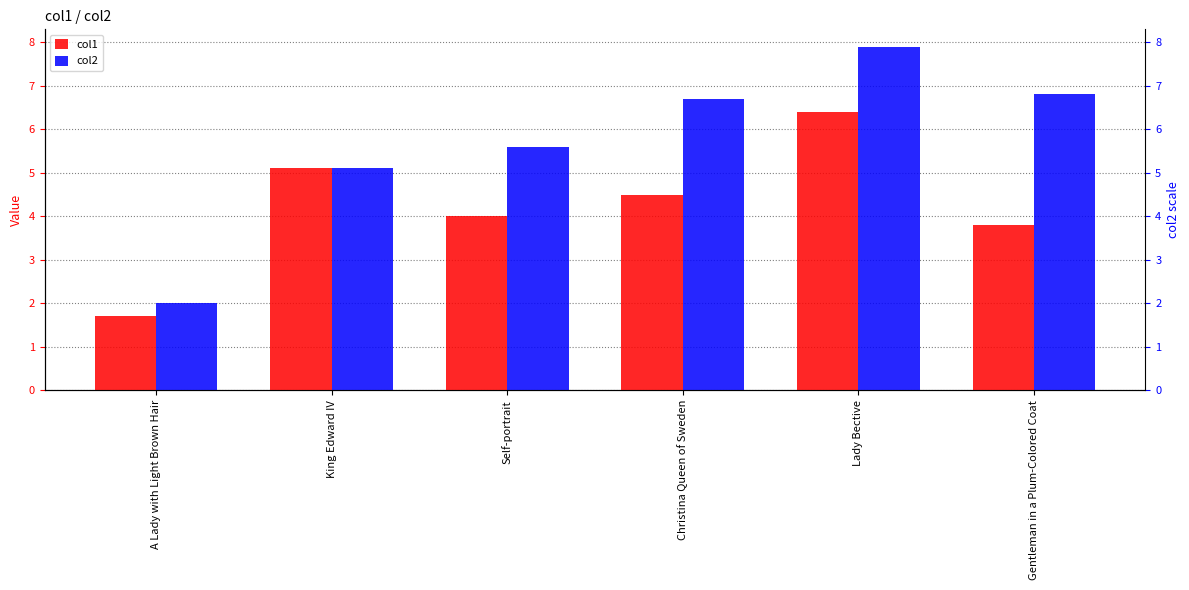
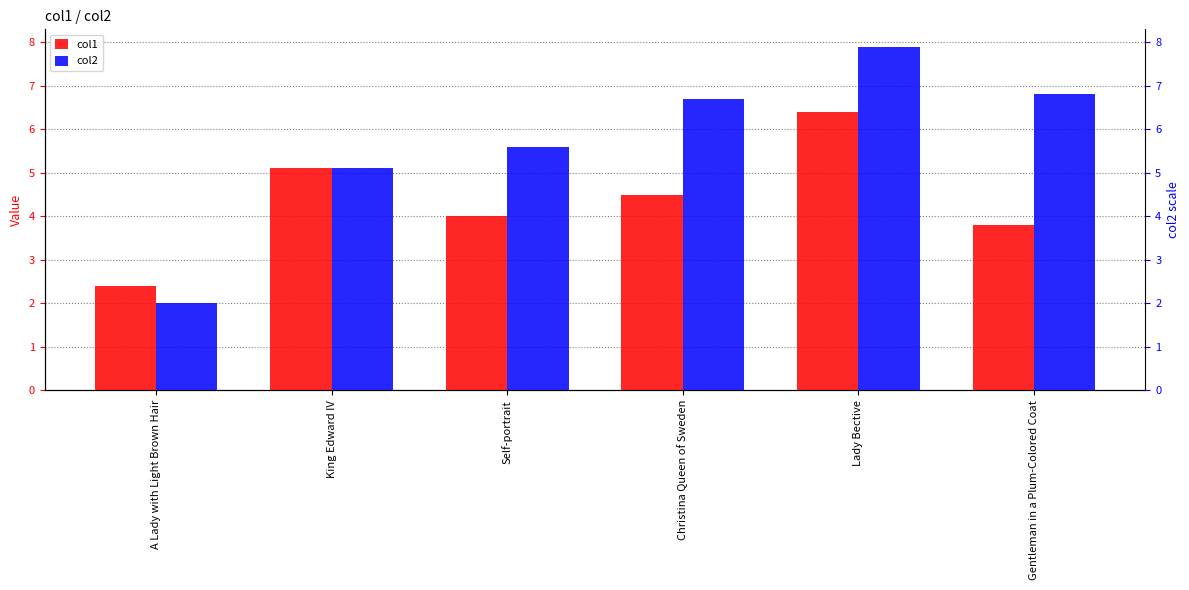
  {
    "col1": {
-     "A Lady with Light Brown Hair": 1.7,
+     "A Lady with Light Brown Hair": 2.4,
      "King Edward IV": 5.1,
      "Self-portrait": 4.0,
      "Christina Queen of Sweden": 4.5,
      "Lady Bective": 6.4,
      "Gentleman in a Plum-Colored Coat": 3.8
    },
    "col2": {
      "A Lady with Light Brown Hair": 2.0,
      "King Edward IV": 5.1,
      "Self-portrait": 5.6,
      "Christina Queen of Sweden": 6.7,
      "Lady Bective": 7.9,
      "Gentleman in a Plum-Colored Coat": 6.8
    }
  }
